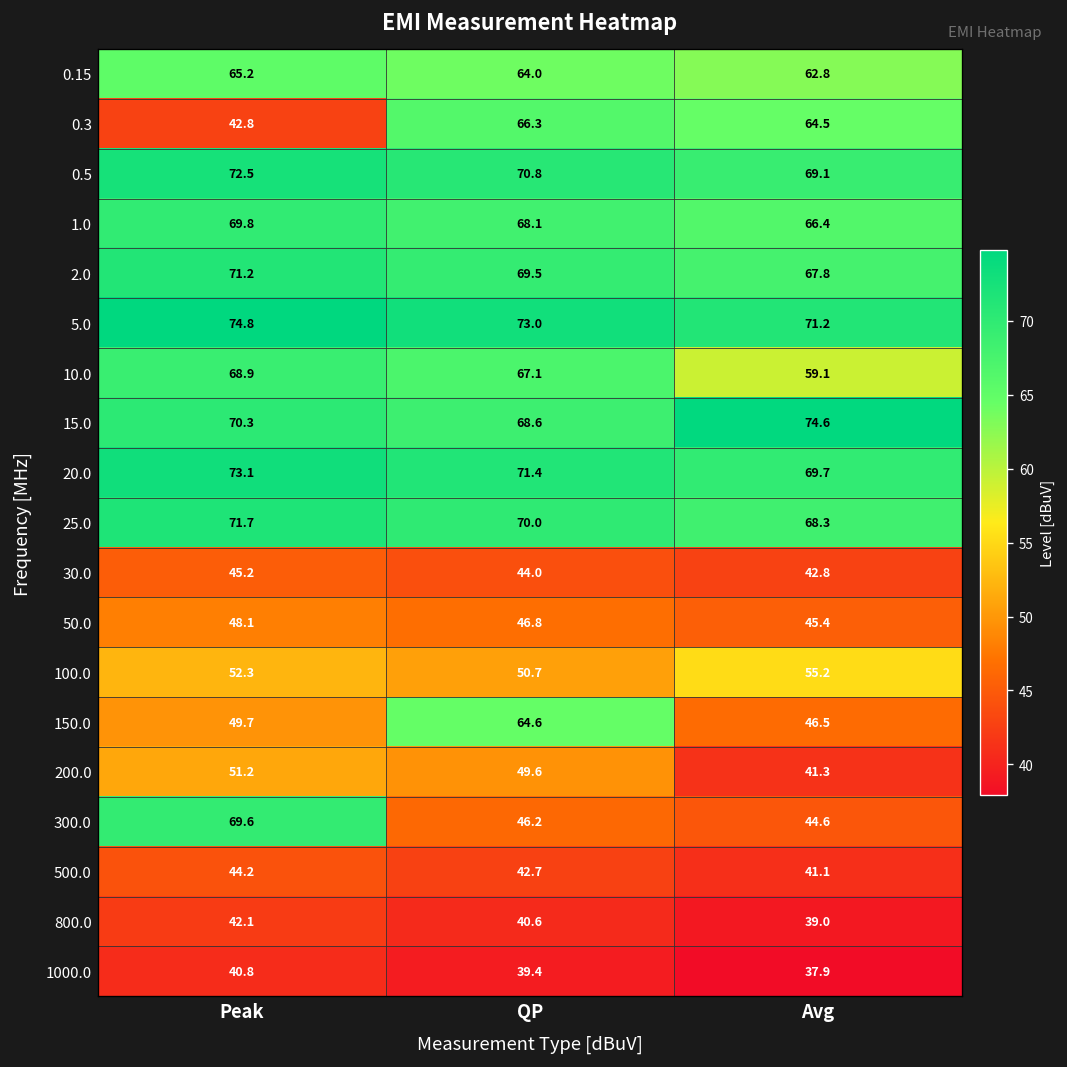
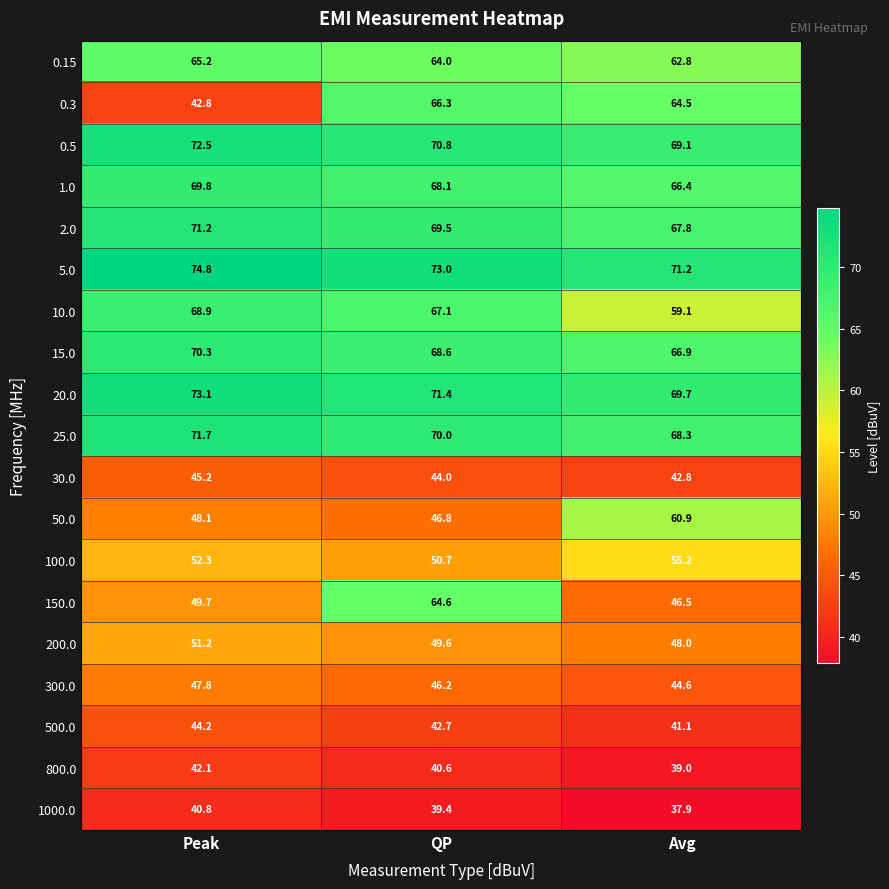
  {
    "0.15": {
      "Peak": 65.2,
      "QP": 64.0,
      "Avg": 62.8
    },
    "0.3": {
      "Peak": 42.8,
      "QP": 66.3,
      "Avg": 64.5
    },
    "0.5": {
      "Peak": 72.5,
      "QP": 70.8,
      "Avg": 69.1
    },
    "1.0": {
      "Peak": 69.8,
      "QP": 68.1,
      "Avg": 66.4
    },
    "2.0": {
      "Peak": 71.2,
      "QP": 69.5,
      "Avg": 67.8
    },
    "5.0": {
      "Peak": 74.8,
      "QP": 73.0,
      "Avg": 71.2
    },
    "10.0": {
      "Peak": 68.9,
      "QP": 67.1,
      "Avg": 59.1
    },
    "15.0": {
      "Peak": 70.3,
      "QP": 68.6,
-     "Avg": 74.6
+     "Avg": 66.9
    },
    "20.0": {
      "Peak": 73.1,
      "QP": 71.4,
      "Avg": 69.7
    },
    "25.0": {
      "Peak": 71.7,
      "QP": 70.0,
      "Avg": 68.3
    },
    "30.0": {
      "Peak": 45.2,
      "QP": 44.0,
      "Avg": 42.8
    },
    "50.0": {
      "Peak": 48.1,
      "QP": 46.8,
-     "Avg": 45.4
+     "Avg": 60.9
    },
    "100.0": {
      "Peak": 52.3,
      "QP": 50.7,
      "Avg": 55.2
    },
    "150.0": {
      "Peak": 49.7,
      "QP": 64.6,
      "Avg": 46.5
    },
    "200.0": {
      "Peak": 51.2,
      "QP": 49.6,
-     "Avg": 41.3
+     "Avg": 48.0
    },
    "300.0": {
-     "Peak": 69.6,
+     "Peak": 47.8,
      "QP": 46.2,
      "Avg": 44.6
    },
    "500.0": {
      "Peak": 44.2,
      "QP": 42.7,
      "Avg": 41.1
    },
    "800.0": {
      "Peak": 42.1,
      "QP": 40.6,
      "Avg": 39.0
    },
    "1000.0": {
      "Peak": 40.8,
      "QP": 39.4,
      "Avg": 37.9
    }
  }
